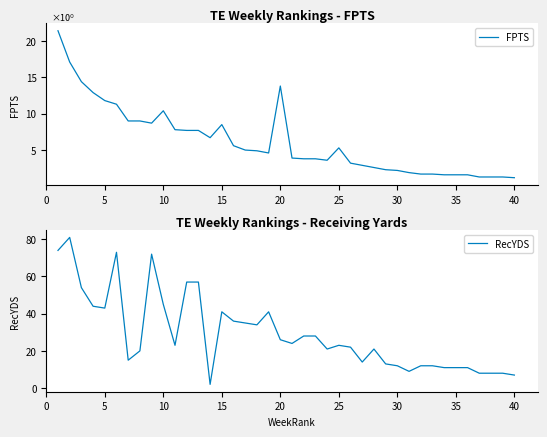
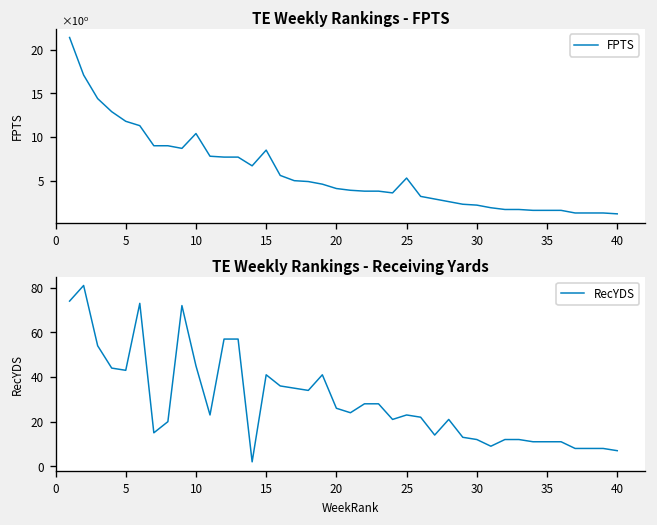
  {
    "TE Weekly Rankings - FPTS": {
      "5": 12,
      "10": 10,
      "15": 9,
-     "20": 14,
+     "20": 4,
      "25": 5,
      "30": 2,
      "35": 2,
      "40": 1
    },
    "TE Weekly Rankings - Receiving Yards": {
      "5": 43,
      "10": 45,
      "15": 41,
      "20": 26,
      "25": 23,
      "30": 12,
      "35": 11,
      "40": 7
    }
  }
